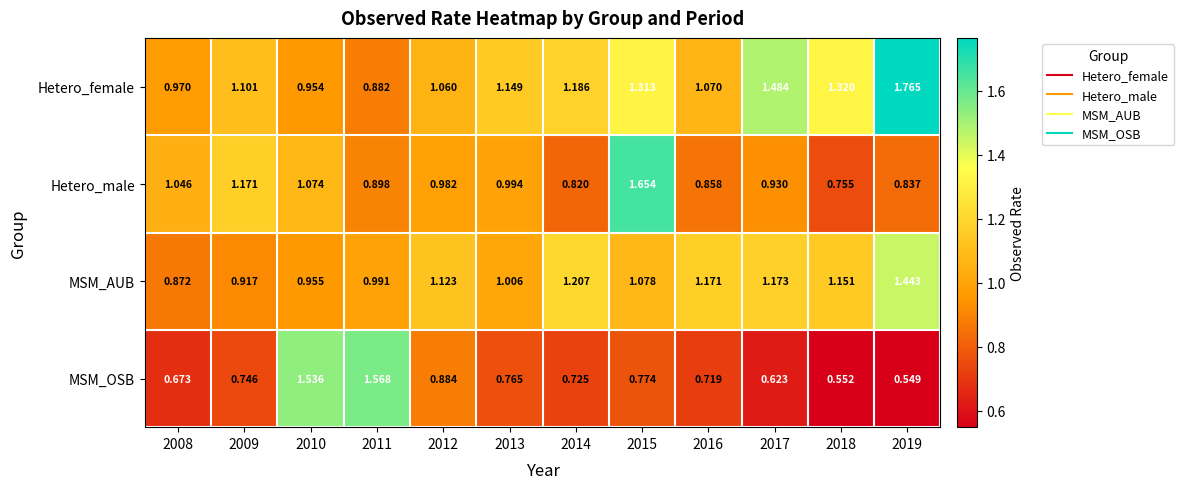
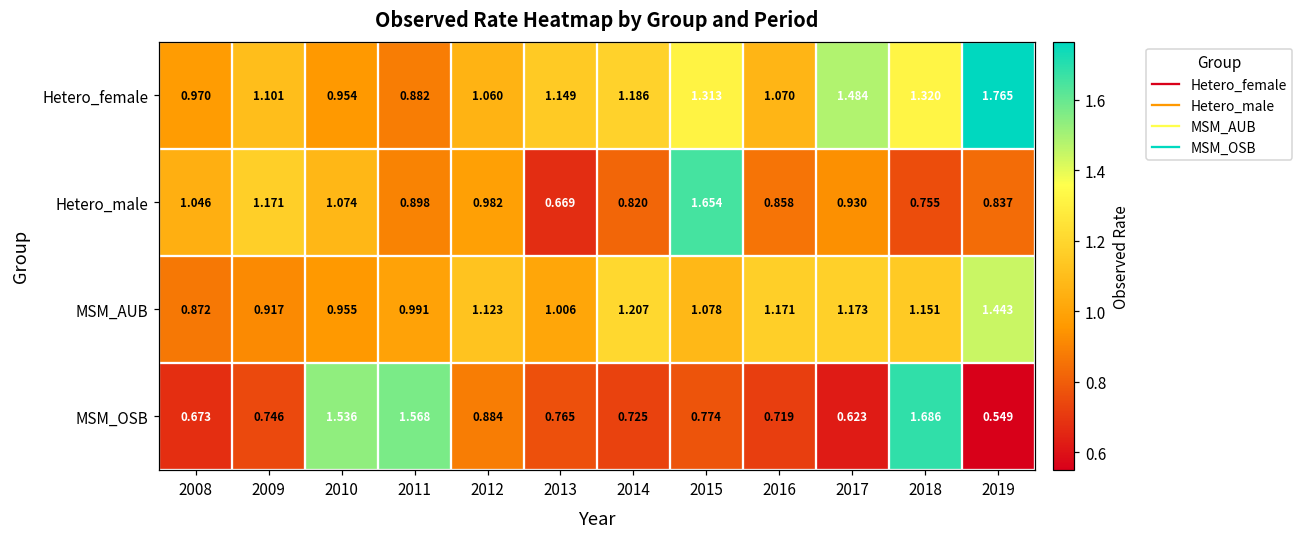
  {
    "Hetero_female": {
      "2008": 0.970,
      "2009": 1.101,
      "2010": 0.954,
      "2011": 0.882,
      "2012": 1.060,
      "2013": 1.149,
      "2014": 1.186,
      "2015": 1.313,
      "2016": 1.070,
      "2017": 1.484,
      "2018": 1.320,
      "2019": 1.765
    },
    "Hetero_male": {
      "2008": 1.046,
      "2009": 1.171,
      "2010": 1.074,
      "2011": 0.898,
      "2012": 0.982,
-     "2013": 0.994,
+     "2013": 0.669,
      "2014": 0.820,
      "2015": 1.654,
      "2016": 0.858,
      "2017": 0.930,
      "2018": 0.755,
      "2019": 0.837
    },
    "MSM_AUB": {
      "2008": 0.872,
      "2009": 0.917,
      "2010": 0.955,
      "2011": 0.991,
      "2012": 1.123,
      "2013": 1.006,
      "2014": 1.207,
      "2015": 1.078,
      "2016": 1.171,
      "2017": 1.173,
      "2018": 1.151,
      "2019": 1.443
    },
    "MSM_OSB": {
      "2008": 0.673,
      "2009": 0.746,
      "2010": 1.536,
      "2011": 1.568,
      "2012": 0.884,
      "2013": 0.765,
      "2014": 0.725,
      "2015": 0.774,
      "2016": 0.719,
      "2017": 0.623,
-     "2018": 0.552,
+     "2018": 1.686,
      "2019": 0.549
    }
  }
